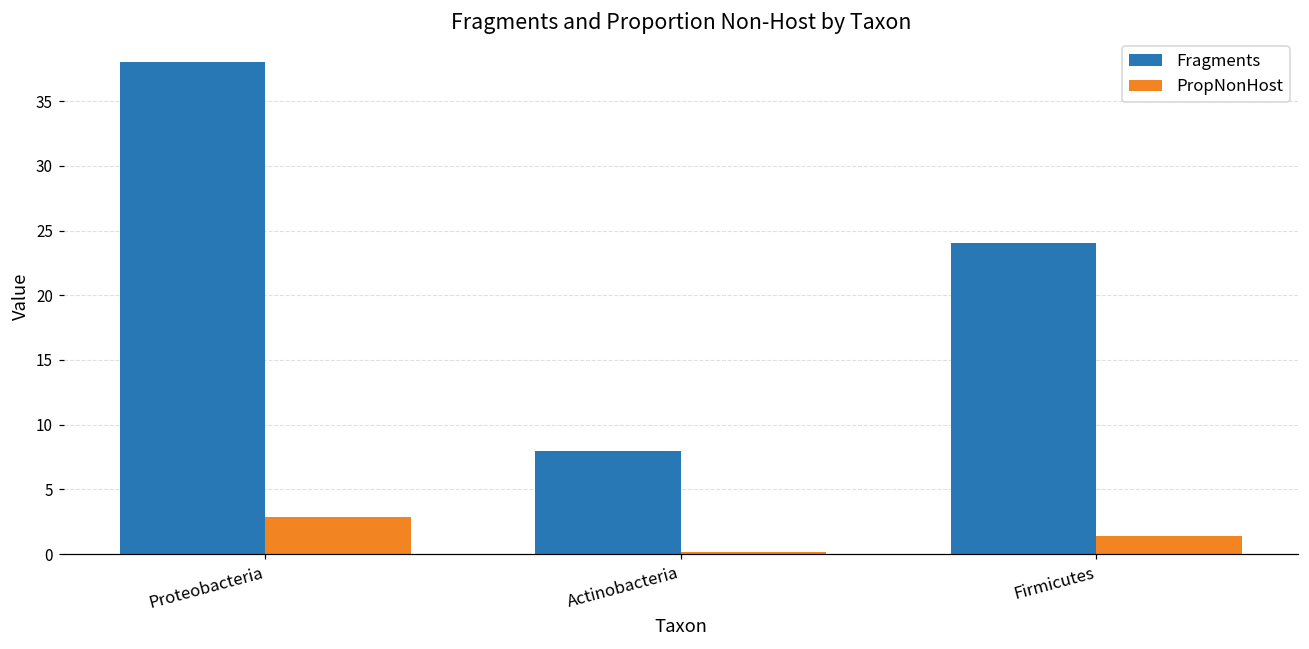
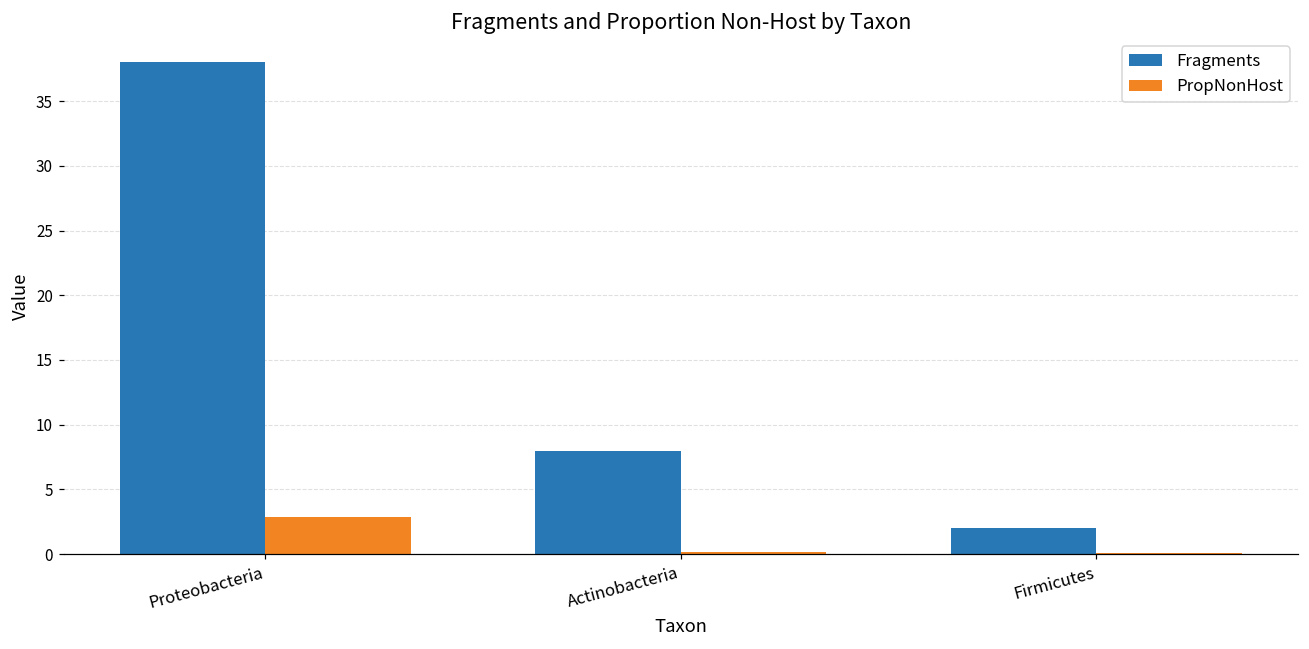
  {
    "Fragments": {
      "Proteobacteria": 38,
      "Actinobacteria": 8,
-     "Firmicutes": 24
+     "Firmicutes": 2
    },
    "PropNonHost": {
      "Proteobacteria": 2.8,
-     "Firmicutes": 1.4
+     "Firmicutes": 0.0
    }
  }
